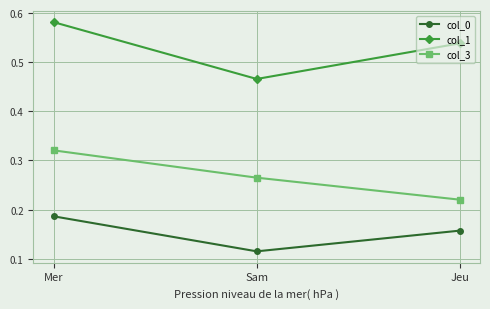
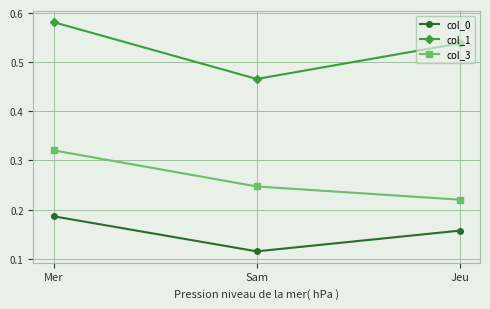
  {
    "col_3": {
      "Mer": 0.32,
-     "Sam": 0.27,
+     "Sam": 0.25,
      "Jeu": 0.22
    }
  }
